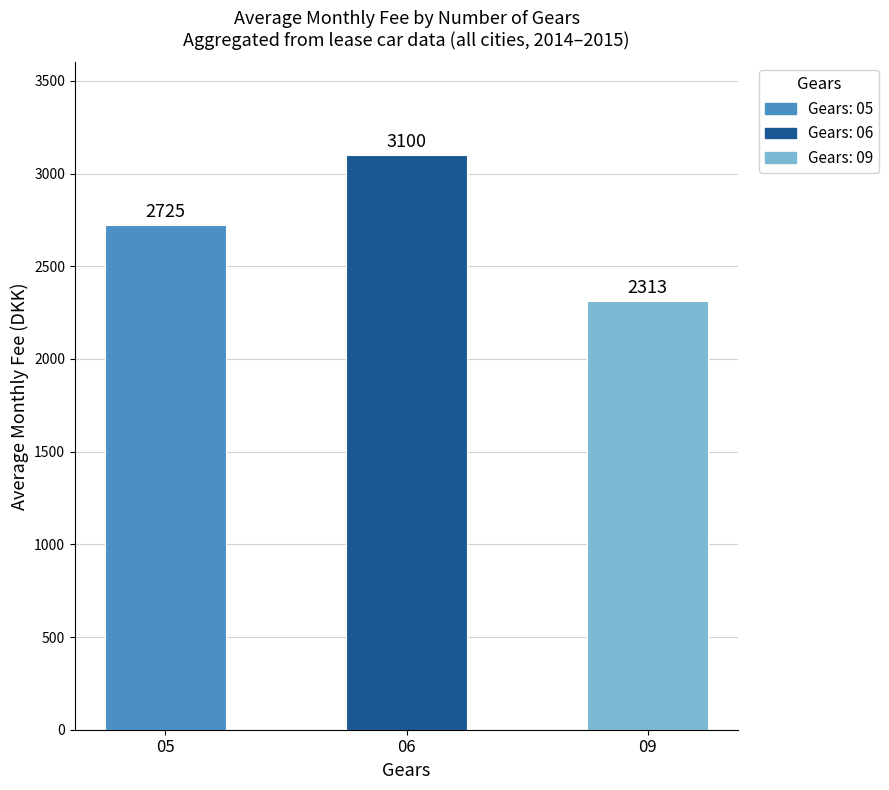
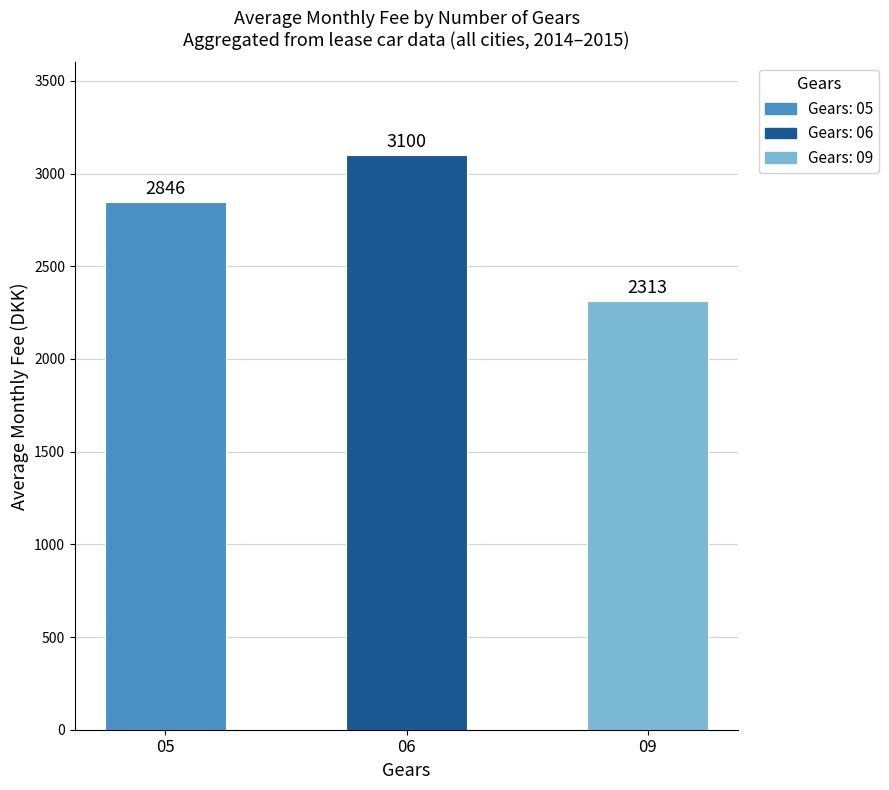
  {
-   "05": 2725,
+   "05": 2846,
    "06": 3100,
    "09": 2313
  }
